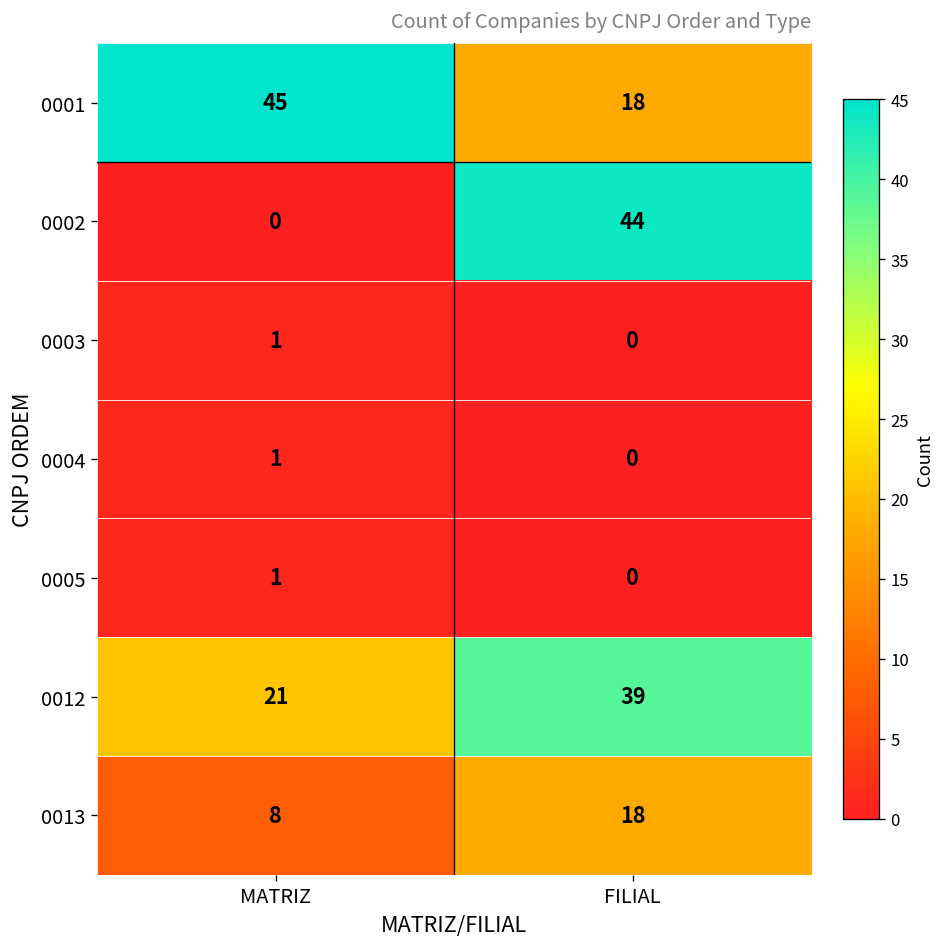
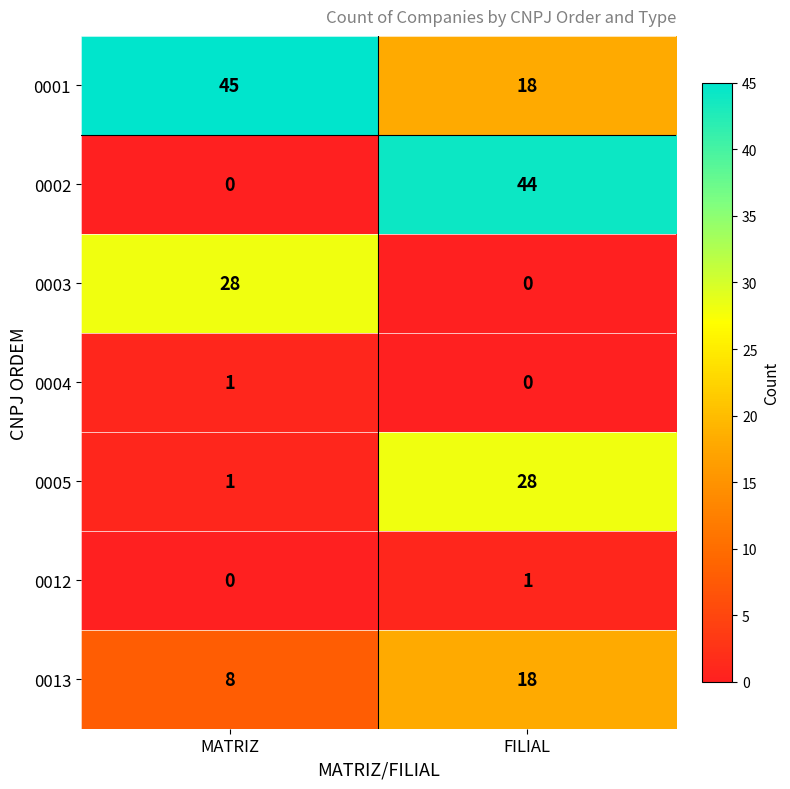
  {
    "0001": {
      "MATRIZ": 45,
      "FILIAL": 18
    },
    "0002": {
      "MATRIZ": 0,
      "FILIAL": 44
    },
    "0003": {
-     "MATRIZ": 1,
+     "MATRIZ": 28,
      "FILIAL": 0
    },
    "0004": {
      "MATRIZ": 1,
      "FILIAL": 0
    },
    "0005": {
      "MATRIZ": 1,
-     "FILIAL": 0
+     "FILIAL": 28
    },
    "0012": {
-     "MATRIZ": 21,
-     "FILIAL": 39
+     "MATRIZ": 0,
+     "FILIAL": 1
    },
    "0013": {
      "MATRIZ": 8,
      "FILIAL": 18
    }
  }
